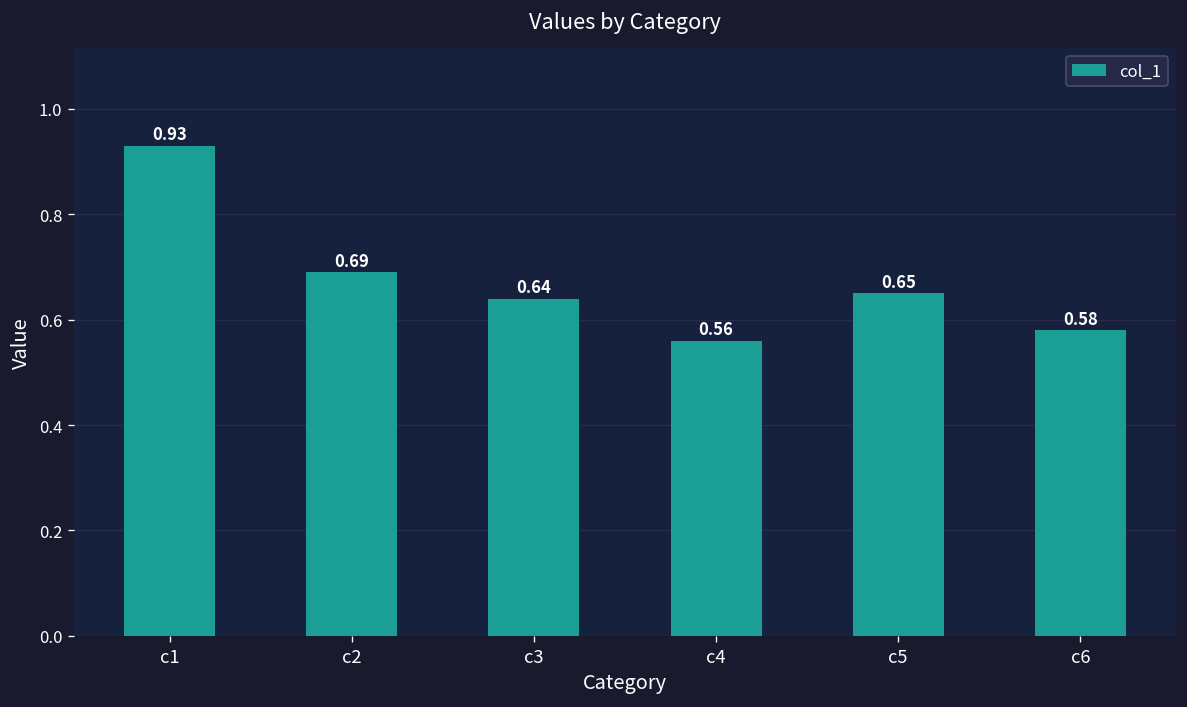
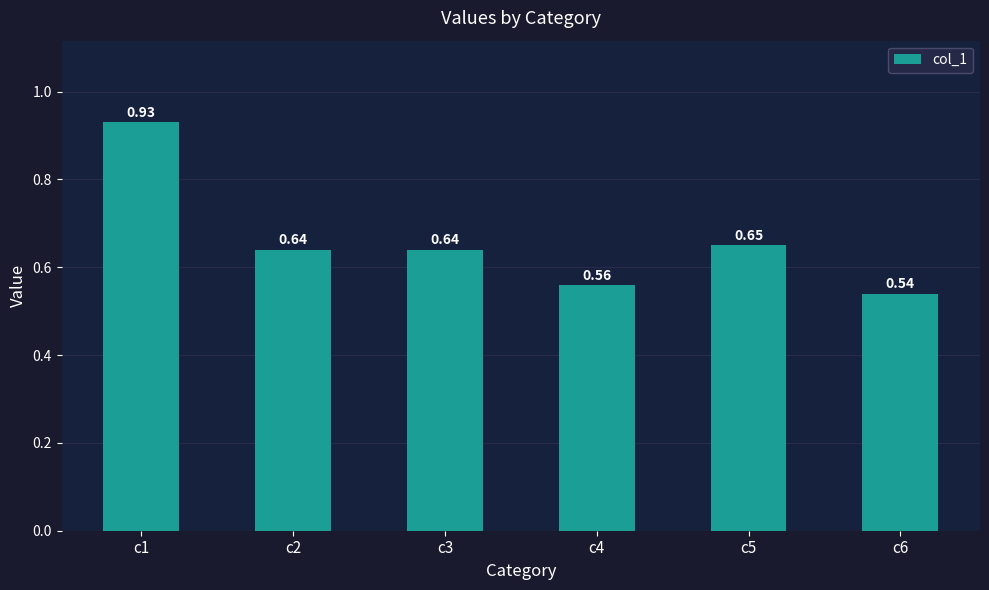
  {
    "c1": 0.93,
-   "c2": 0.69,
+   "c2": 0.64,
    "c3": 0.64,
    "c4": 0.56,
    "c5": 0.65,
-   "c6": 0.58
+   "c6": 0.54
  }
